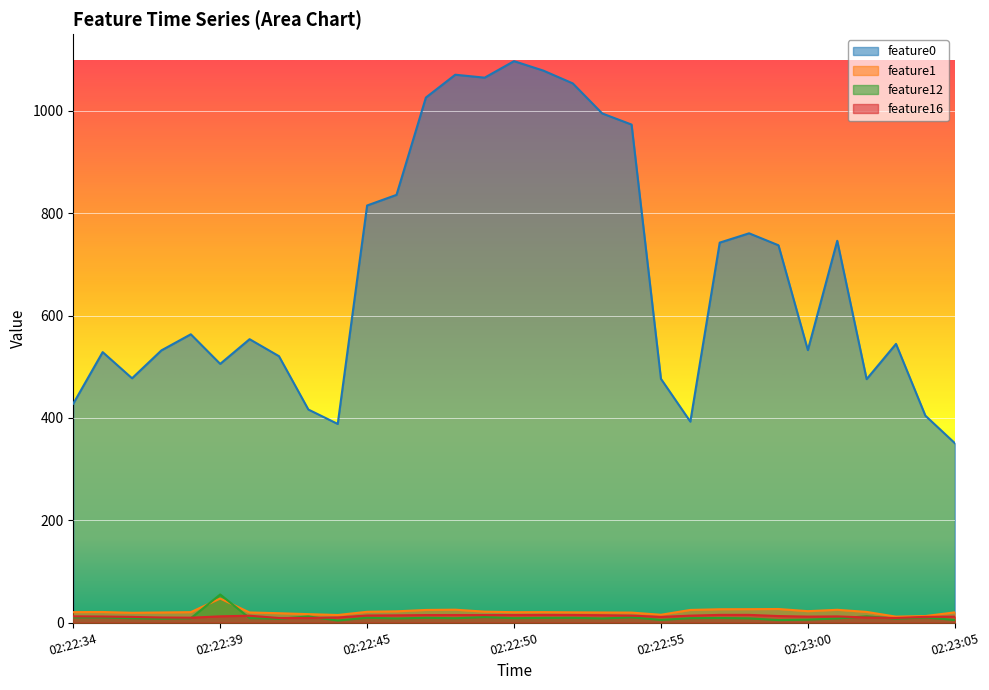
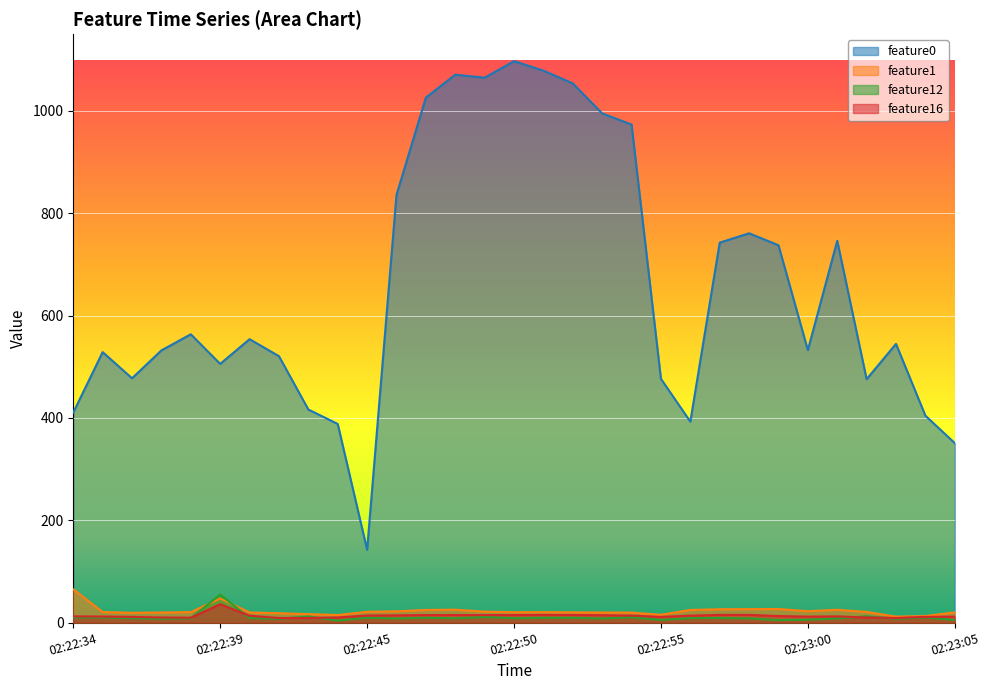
  {
    "feature0": {
-     "02:22:34": 430,
+     "02:22:34": 410,
      "02:22:39": 510,
-     "02:22:45": 820,
+     "02:22:45": 140,
      "02:22:50": 1100,
      "02:22:55": 480,
      "02:23:00": 530,
      "02:23:05": 350
    },
    "feature1": {
-     "02:22:34": 20,
+     "02:22:34": 70,
      "02:22:39": 50,
      "02:22:45": 20,
      "02:22:50": 20,
      "02:23:00": 20,
      "02:23:05": 20
    },
    "feature12": {
      "02:22:39": 50,
      "02:22:50": 10,
      "02:22:55": 10,
      "02:23:00": 10,
      "02:23:05": 0
    },
    "feature16": {
-     "02:22:39": 10,
+     "02:22:39": 40,
      "02:22:50": 10,
      "02:23:00": 10,
      "02:23:05": 10
    }
  }
